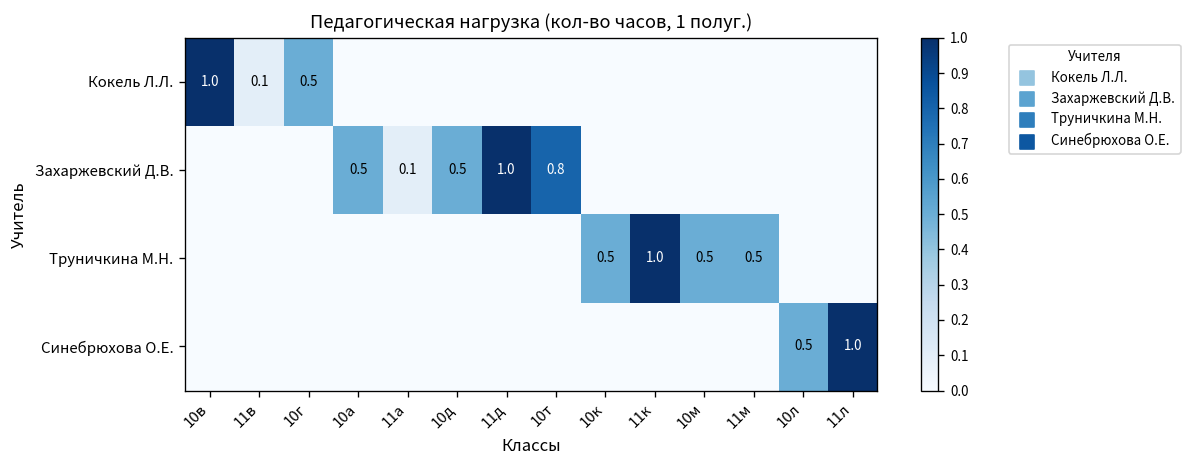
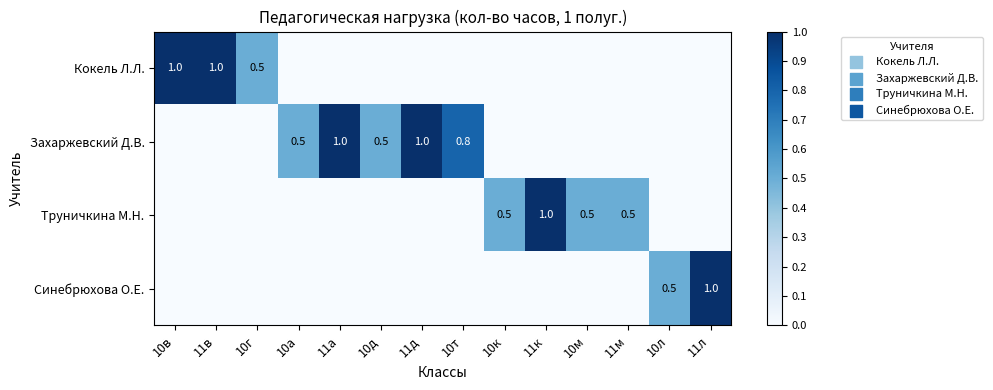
  {
    "Кокель Л.Л.": {
      "10в": 1.0,
-     "11в": 0.1,
+     "11в": 1.0,
      "10г": 0.5
    },
    "Захаржевский Д.В.": {
      "10а": 0.5,
-     "11а": 0.1,
+     "11а": 1.0,
      "10д": 0.5,
      "11д": 1.0,
      "10т": 0.8
    },
    "Труничкина М.Н.": {
      "10к": 0.5,
      "11к": 1.0,
      "10м": 0.5,
      "11м": 0.5
    },
    "Синебрюхова О.Е.": {
      "10л": 0.5,
      "11л": 1.0
    }
  }
